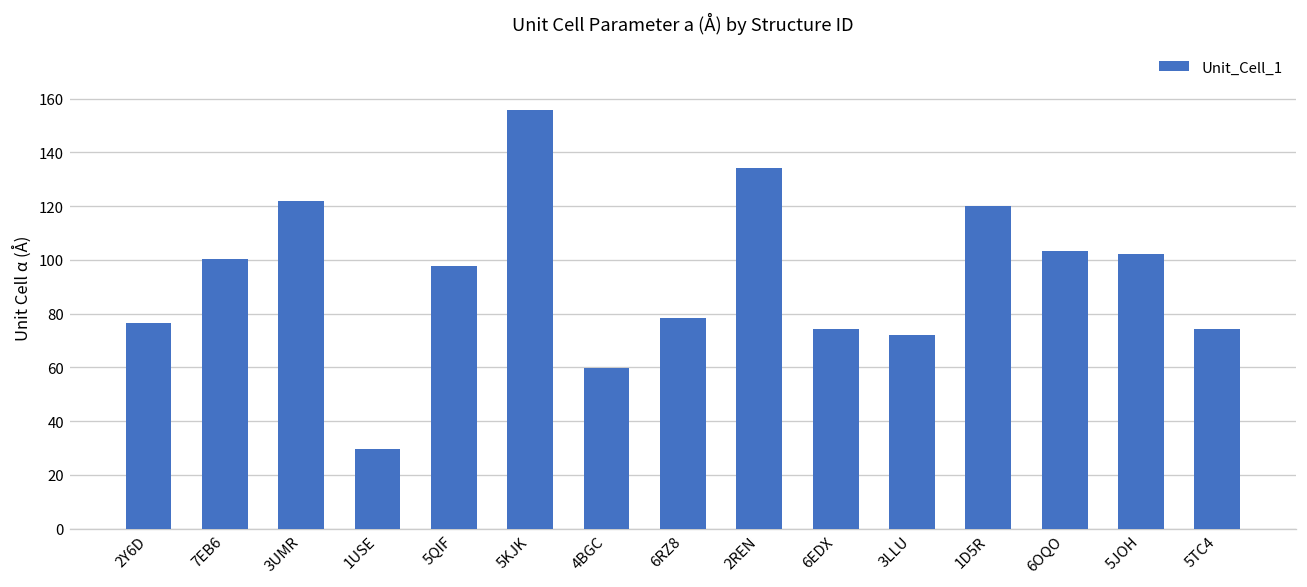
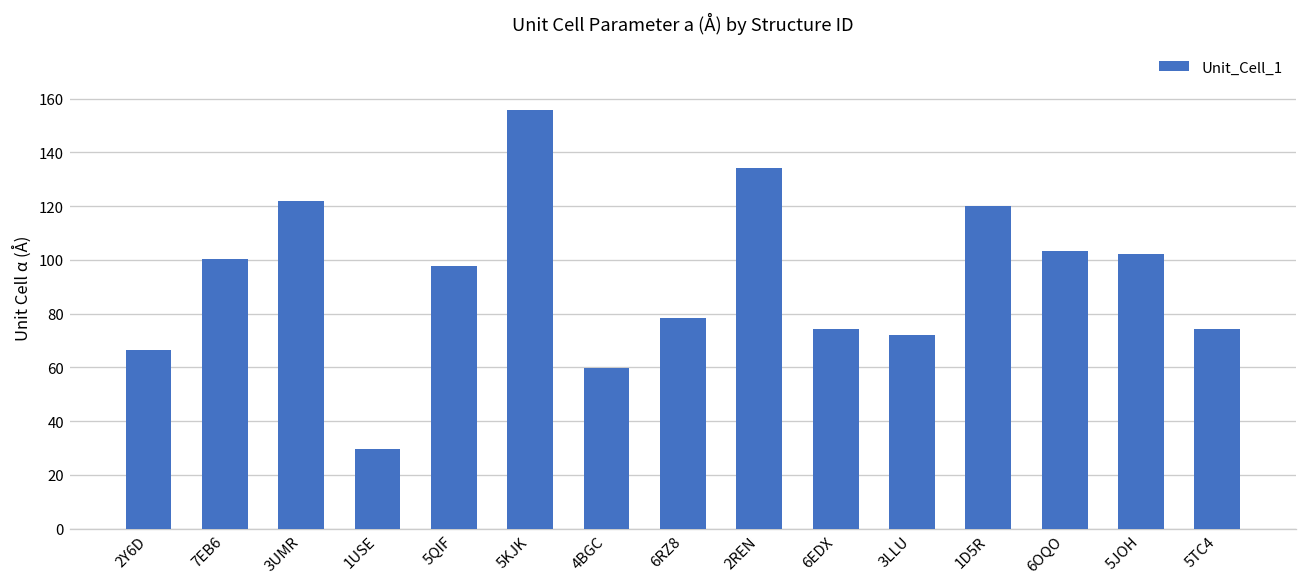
  {
-   "2Y6D": 77,
+   "2Y6D": 66,
    "7EB6": 100,
    "3UMR": 122,
    "1USE": 30,
    "5QIF": 98,
    "5KJK": 156,
    "4BGC": 60,
    "6RZ8": 78,
    "2REN": 134,
    "6EDX": 74,
    "3LLU": 72,
    "1D5R": 120,
    "6OQO": 103,
    "5JOH": 102,
    "5TC4": 74
  }
